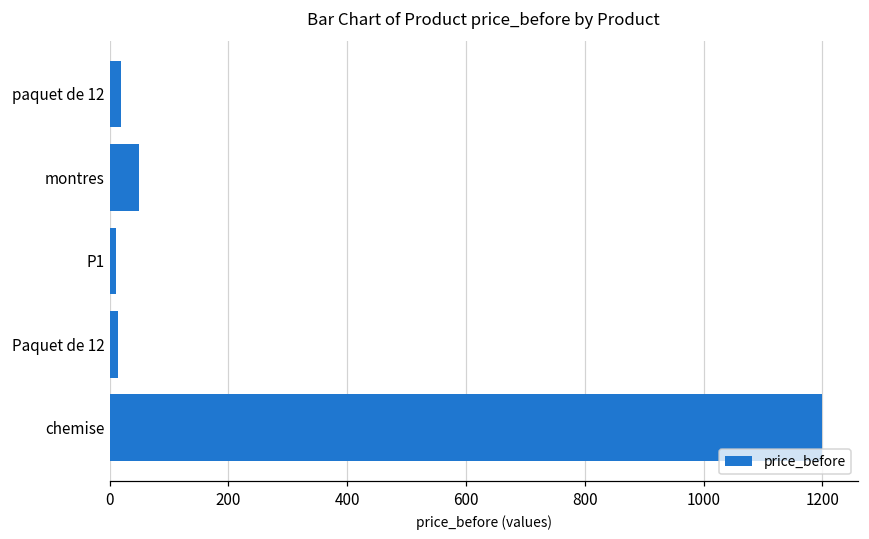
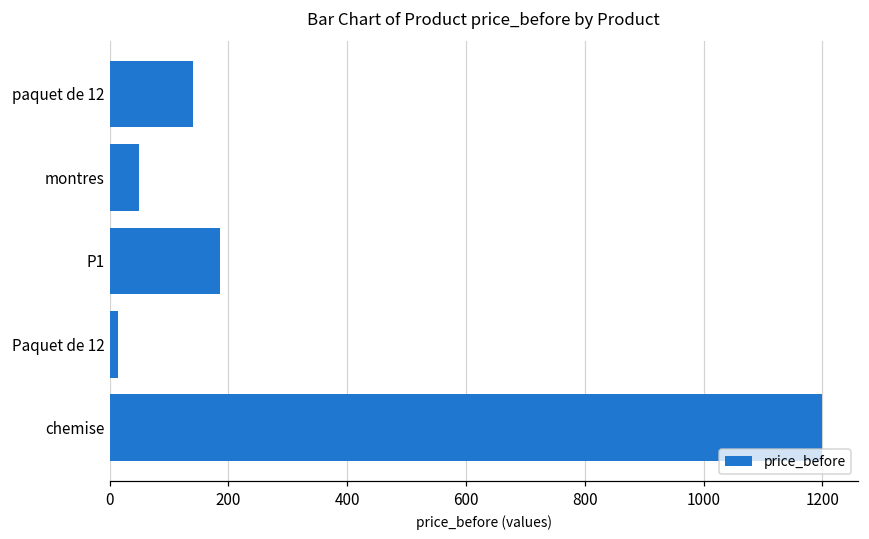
  {
-   "paquet de 12": 20,
+   "paquet de 12": 140,
    "montres": 50,
-   "P1": 10,
+   "P1": 190,
    "Paquet de 12": 20,
    "chemise": 1200
  }
